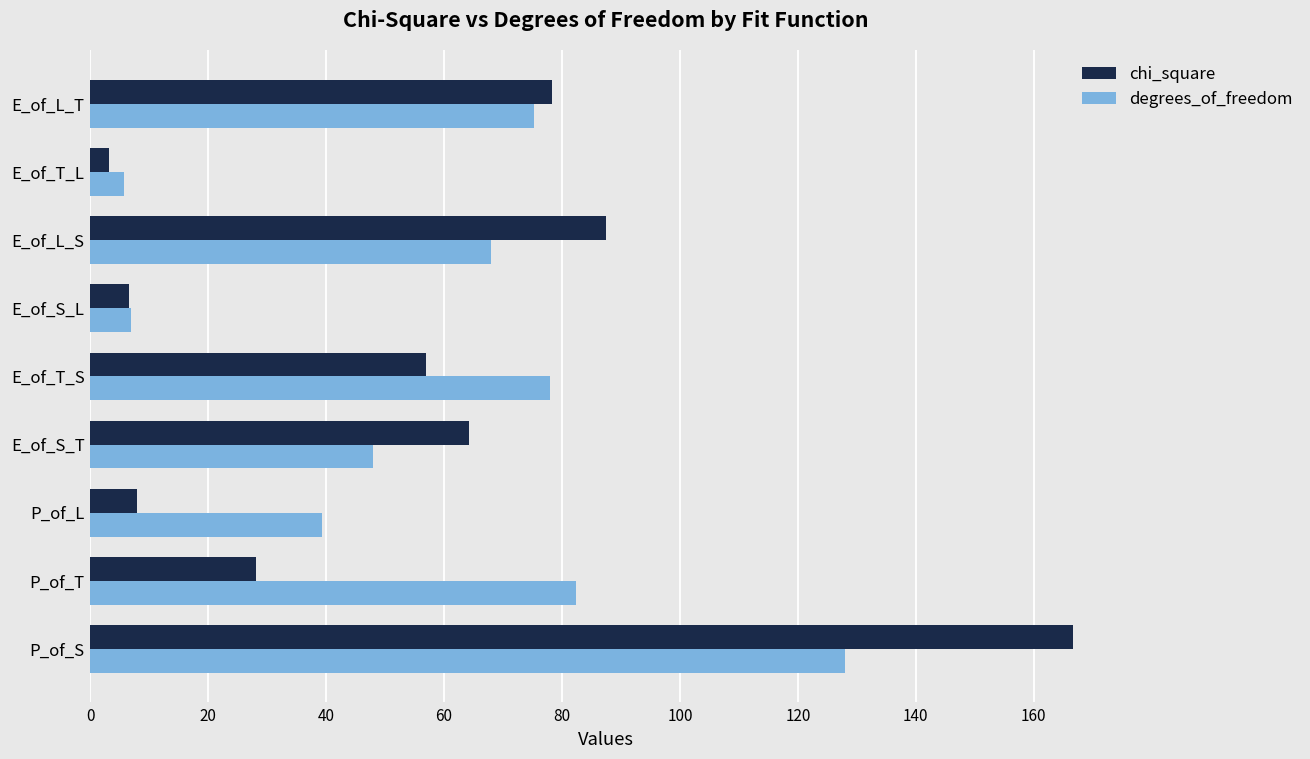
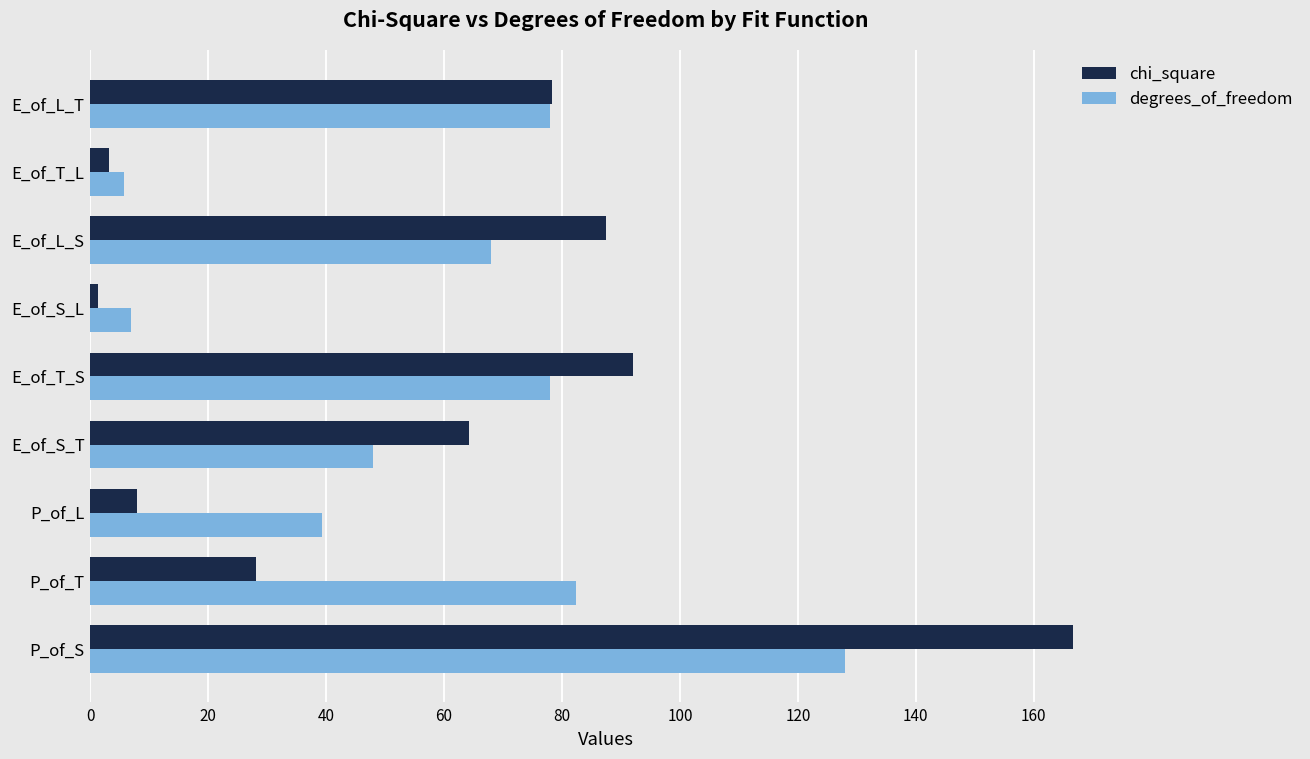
  {
    "chi_square": {
      "E_of_L_T": 78,
      "E_of_T_L": 3,
      "E_of_L_S": 87,
-     "E_of_S_L": 7,
-     "E_of_T_S": 57,
+     "E_of_S_L": 1,
+     "E_of_T_S": 92,
      "E_of_S_T": 64,
      "P_of_L": 8,
      "P_of_T": 28,
      "P_of_S": 167
    },
    "degrees_of_freedom": {
-     "E_of_L_T": 75,
+     "E_of_L_T": 78,
      "E_of_T_L": 6,
      "E_of_L_S": 68,
      "E_of_S_L": 7,
      "E_of_T_S": 78,
      "E_of_S_T": 48,
      "P_of_L": 39,
      "P_of_T": 82,
      "P_of_S": 128
    }
  }
